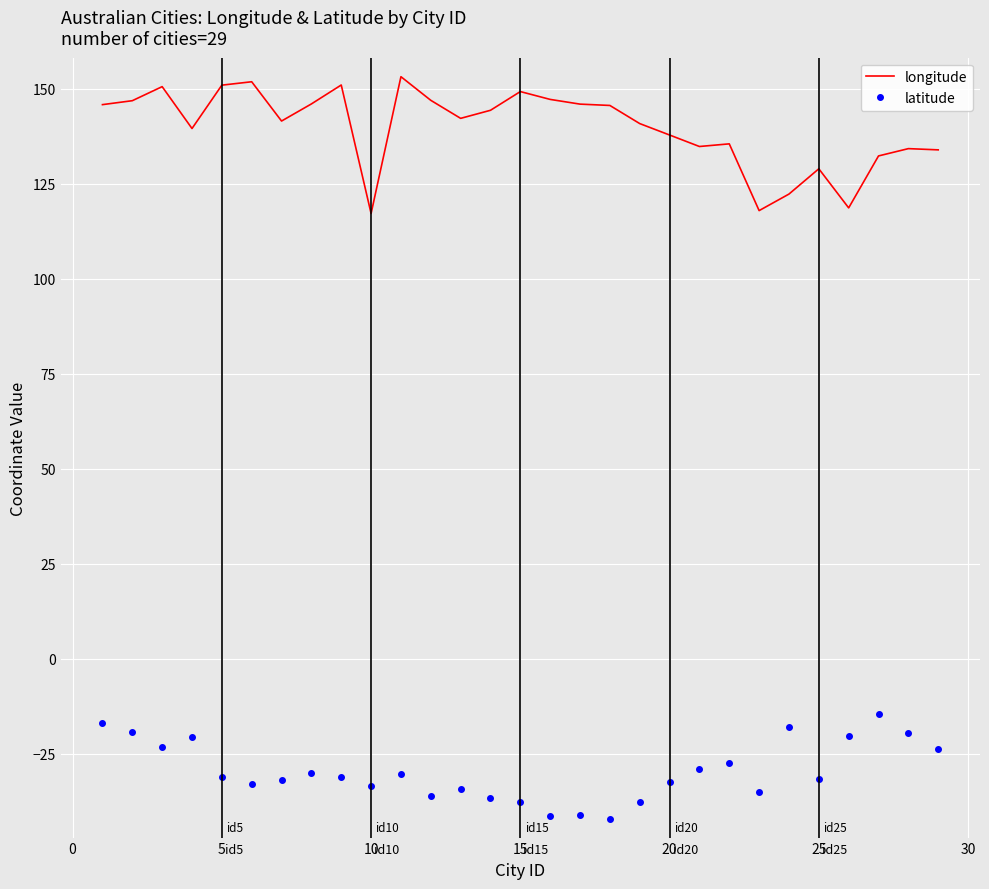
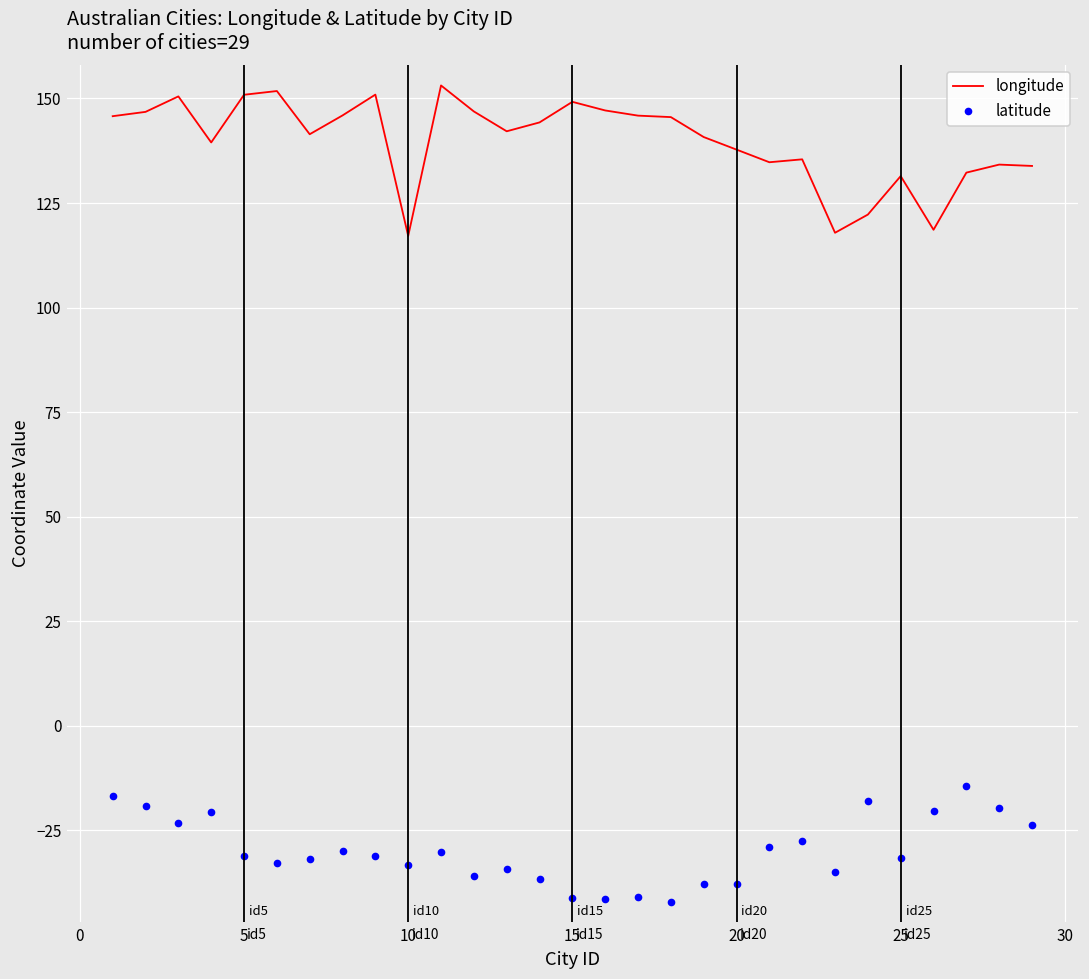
  {
    "longitude": {
      "5": 151,
      "10": 117,
      "15": 149,
      "20": 138,
-     "25": 129
+     "25": 131
    },
    "latitude": {
      "5": -31,
      "10": -33,
-     "15": -38,
-     "20": -32,
+     "15": -41,
+     "20": -38,
      "25": -32
    }
  }
